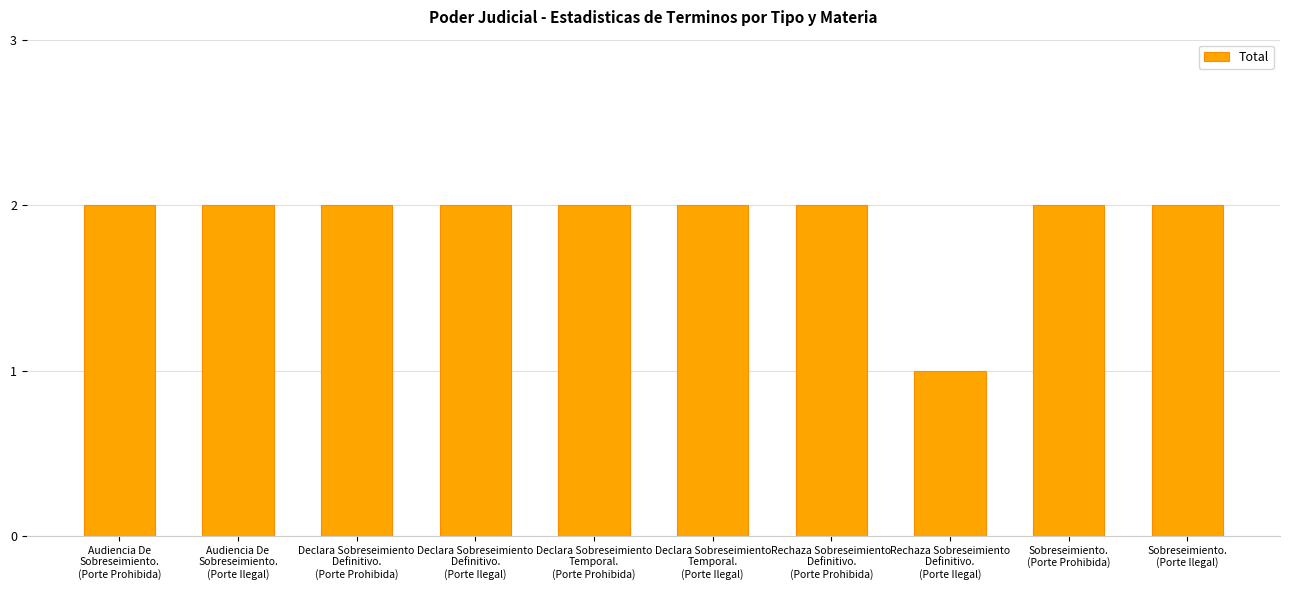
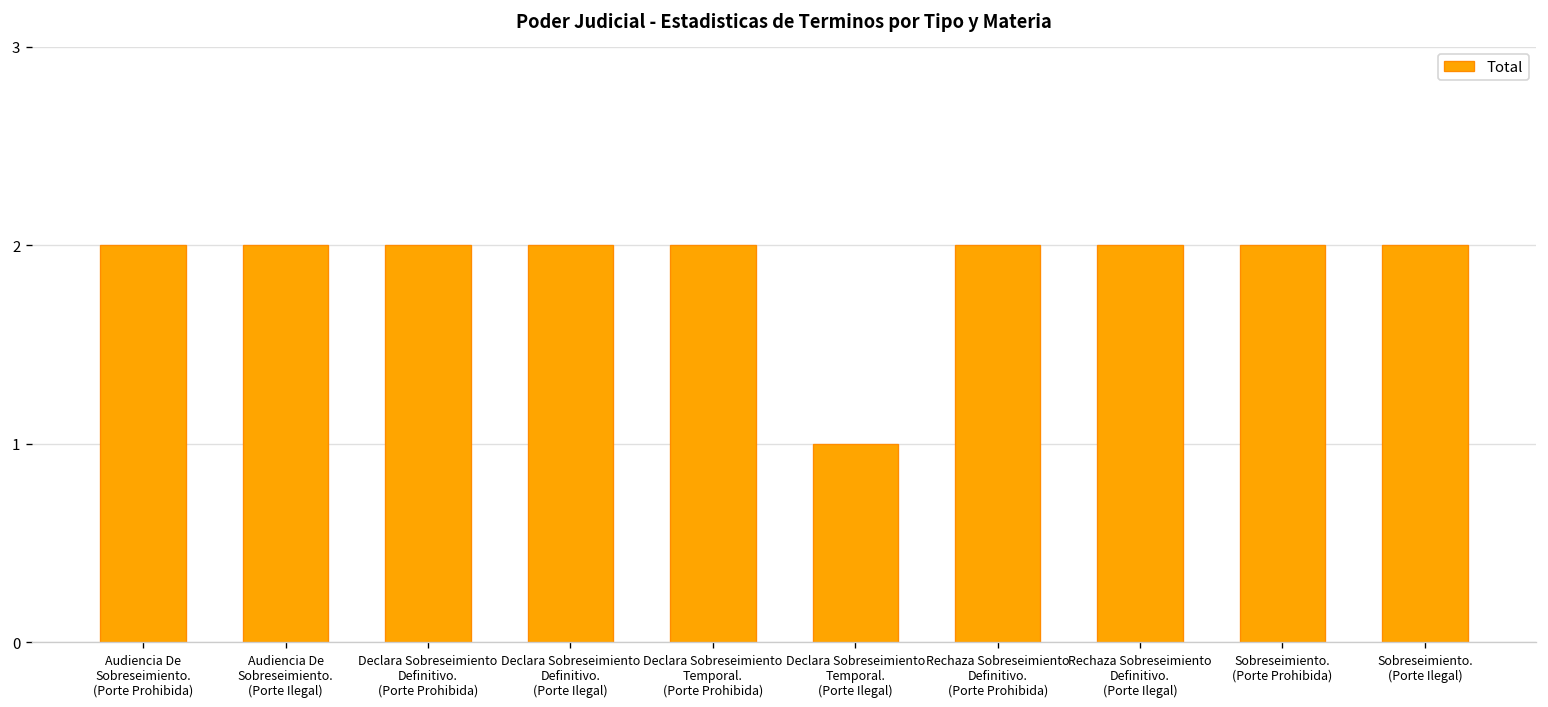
  {
    "Audiencia De Sobreseimiento. (Porte Prohibida)": 2,
    "Audiencia De Sobreseimiento. (Porte Ilegal)": 2,
    "Declara Sobreseimiento Definitivo. (Porte Prohibida)": 2,
    "Declara Sobreseimiento Definitivo. (Porte Ilegal)": 2,
    "Declara Sobreseimiento Temporal. (Porte Prohibida)": 2,
-   "Declara Sobreseimiento Temporal. (Porte Ilegal)": 2,
+   "Declara Sobreseimiento Temporal. (Porte Ilegal)": 1,
    "Rechaza Sobreseimiento Definitivo. (Porte Prohibida)": 2,
-   "Rechaza Sobreseimiento Definitivo. (Porte Ilegal)": 1,
+   "Rechaza Sobreseimiento Definitivo. (Porte Ilegal)": 2,
    "Sobreseimiento. (Porte Prohibida)": 2,
    "Sobreseimiento. (Porte Ilegal)": 2
  }
